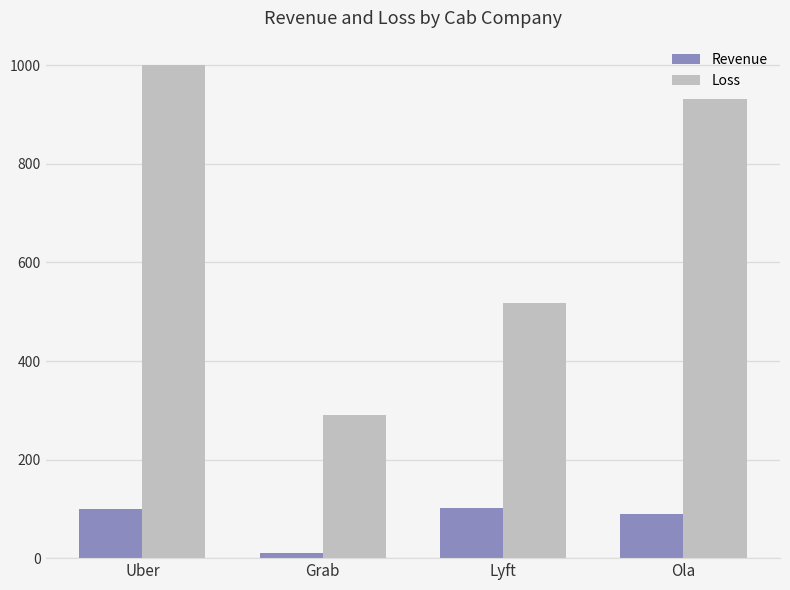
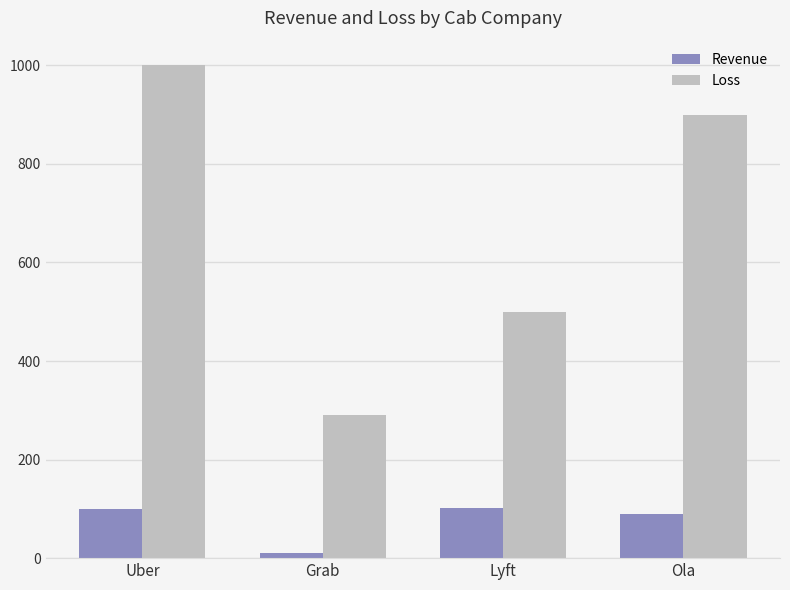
  {
    "Revenue": {
      "Uber": 100,
      "Grab": 10,
      "Lyft": 100,
      "Ola": 90
    },
    "Loss": {
      "Uber": 1000,
      "Grab": 290,
-     "Lyft": 520,
-     "Ola": 930
+     "Lyft": 500,
+     "Ola": 900
    }
  }
